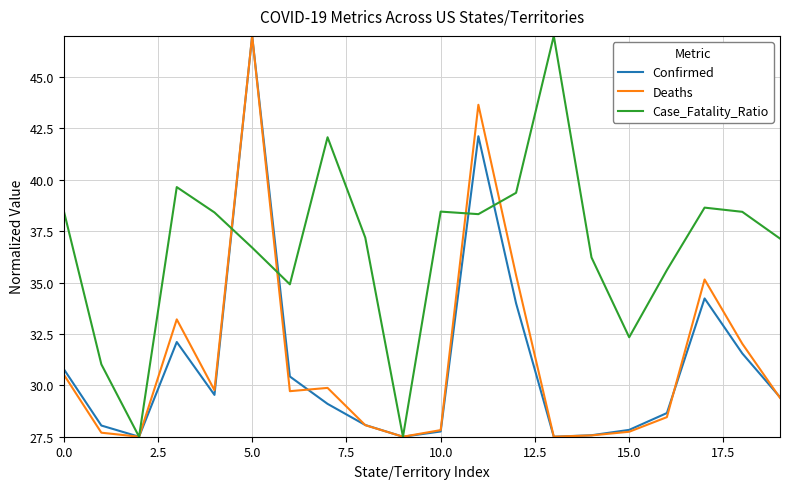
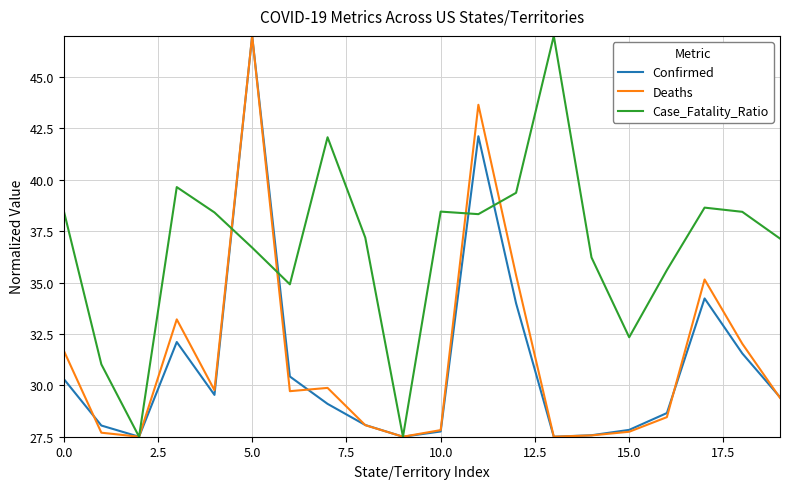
  {
    "Confirmed": {
-     "0.0": 30.8
+     "0.0": 30.3
    },
    "Deaths": {
-     "0.0": 30.5
+     "0.0": 31.7
    },
    "Case_Fatality_Ratio": {
      "0.0": 38.5,
      "5.0": 36.7,
      "10.0": 38.5,
      "15.0": 32.3
    }
  }
